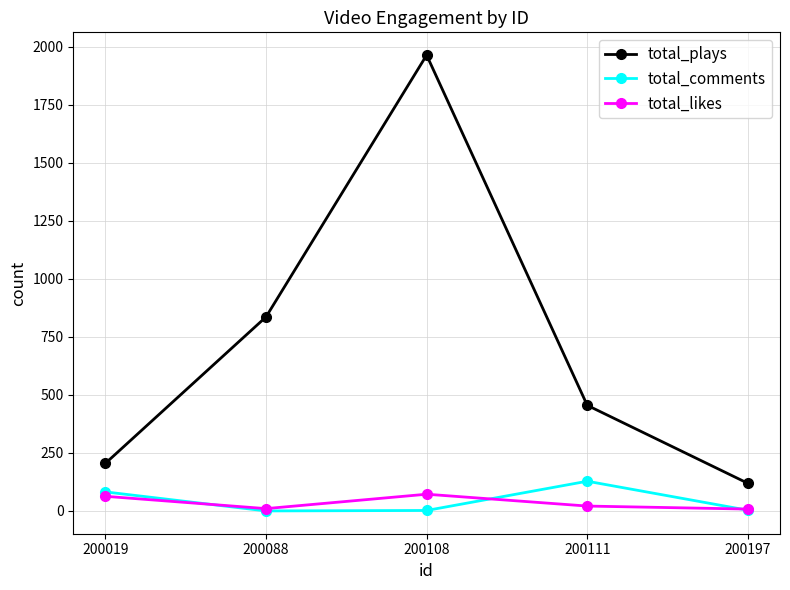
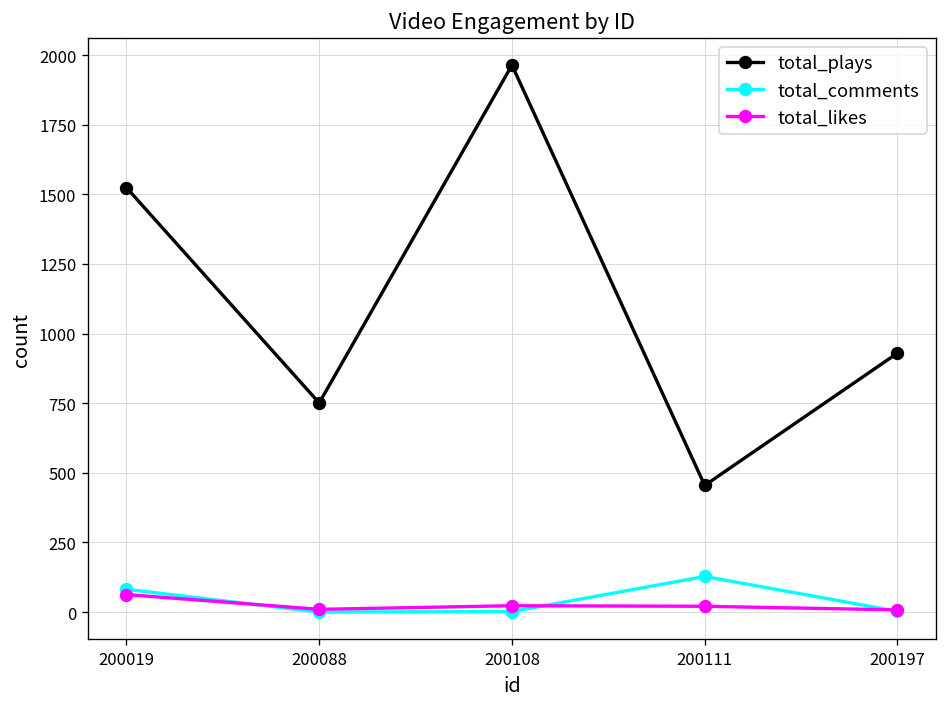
  {
    "total_plays": {
-     "200019": 210,
-     "200088": 840,
+     "200019": 1520,
+     "200088": 750,
      "200108": 1960,
      "200111": 460,
-     "200197": 120
+     "200197": 930
    },
    "total_comments": {
      "200019": 80,
      "200108": 0,
      "200111": 130
    },
    "total_likes": {
      "200019": 60,
-     "200108": 70,
+     "200108": 20,
      "200111": 20
    }
  }
